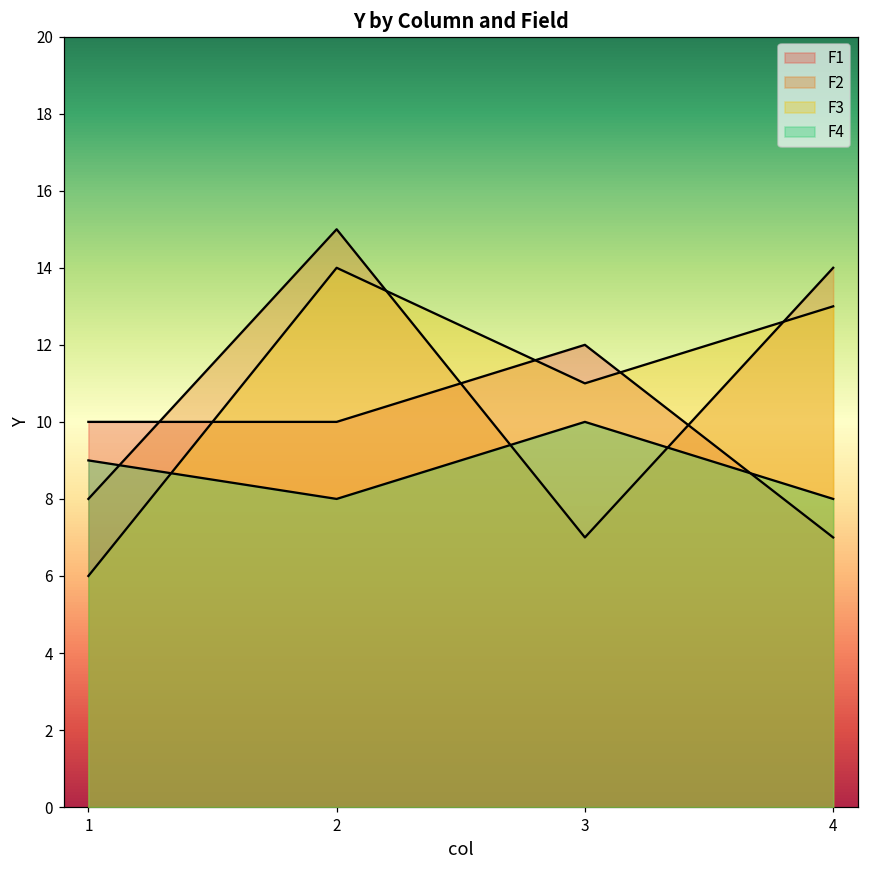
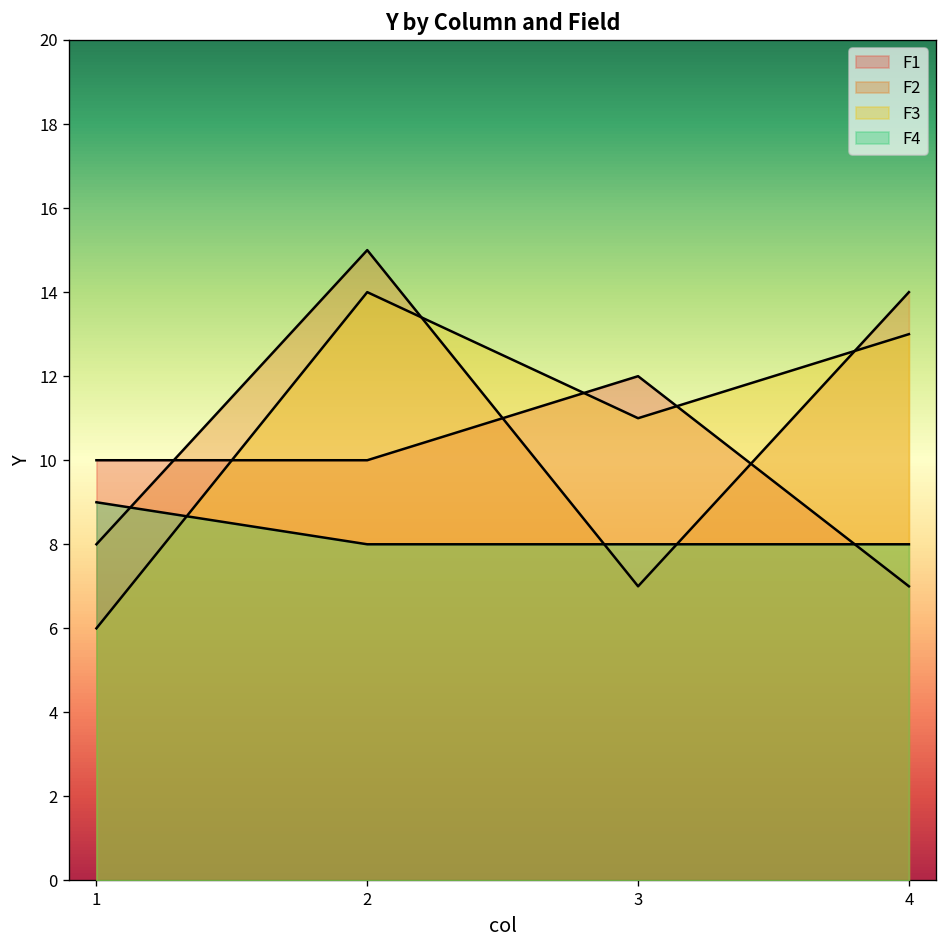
  {
    "F4": {
      "1": 9,
      "2": 8,
-     "3": 10,
+     "3": 8,
      "4": 8
    }
  }
